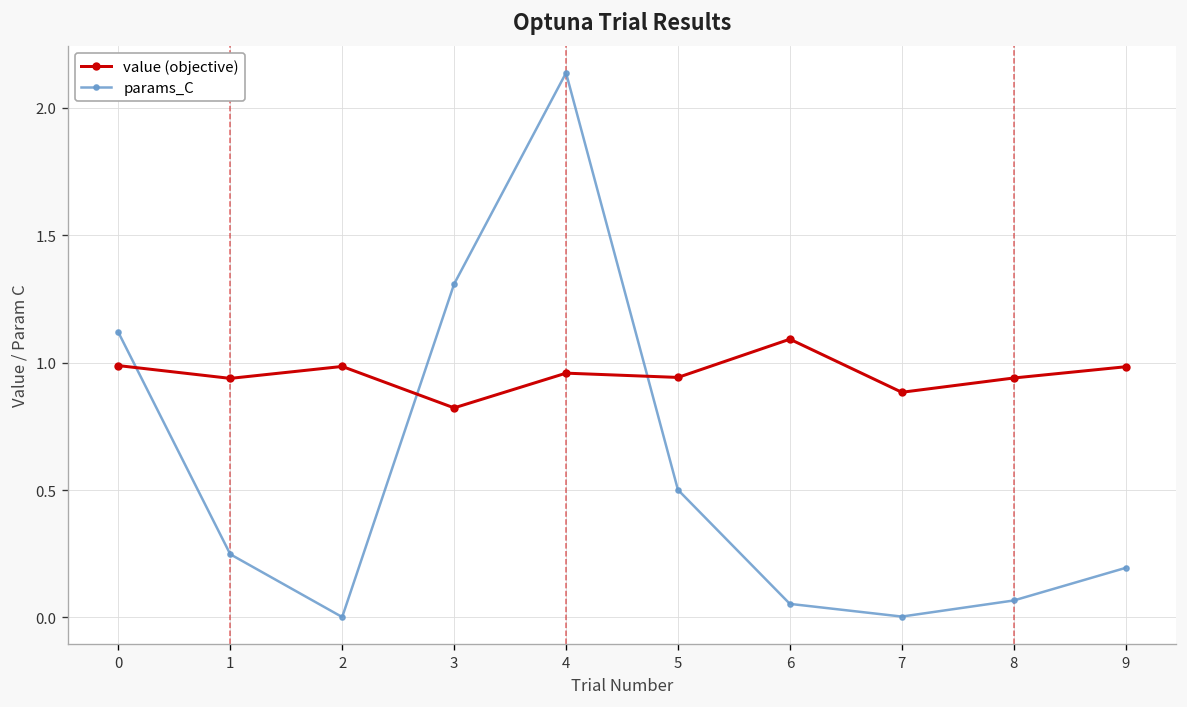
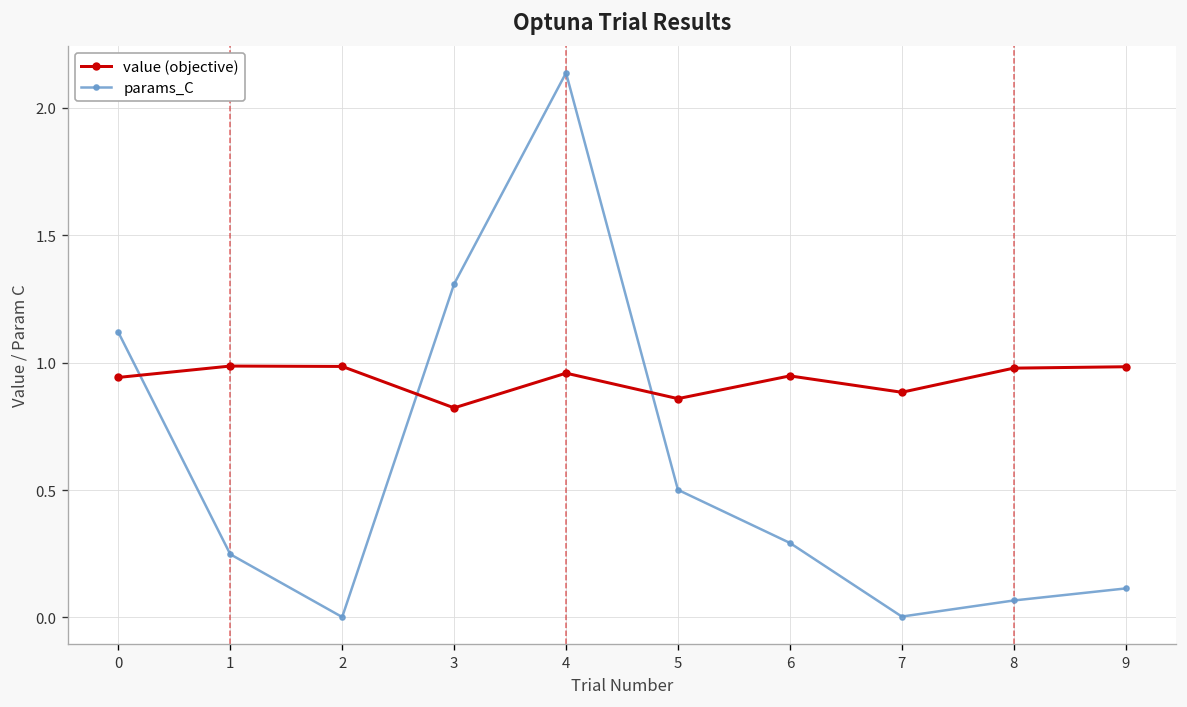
  {
    "value (objective)": {
-     "0": 0.99,
-     "1": 0.94,
+     "0": 0.94,
+     "1": 0.99,
      "2": 0.99,
      "3": 0.82,
      "4": 0.96,
-     "5": 0.94,
-     "6": 1.09,
+     "5": 0.86,
+     "6": 0.95,
      "7": 0.88,
-     "8": 0.94,
+     "8": 0.98,
      "9": 0.98
    },
    "params_C": {
      "0": 1.12,
      "1": 0.25,
      "2": 0.00,
      "3": 1.31,
      "4": 2.14,
      "5": 0.50,
-     "6": 0.05,
+     "6": 0.29,
      "7": 0.00,
      "8": 0.07,
-     "9": 0.19
+     "9": 0.11
    }
  }
